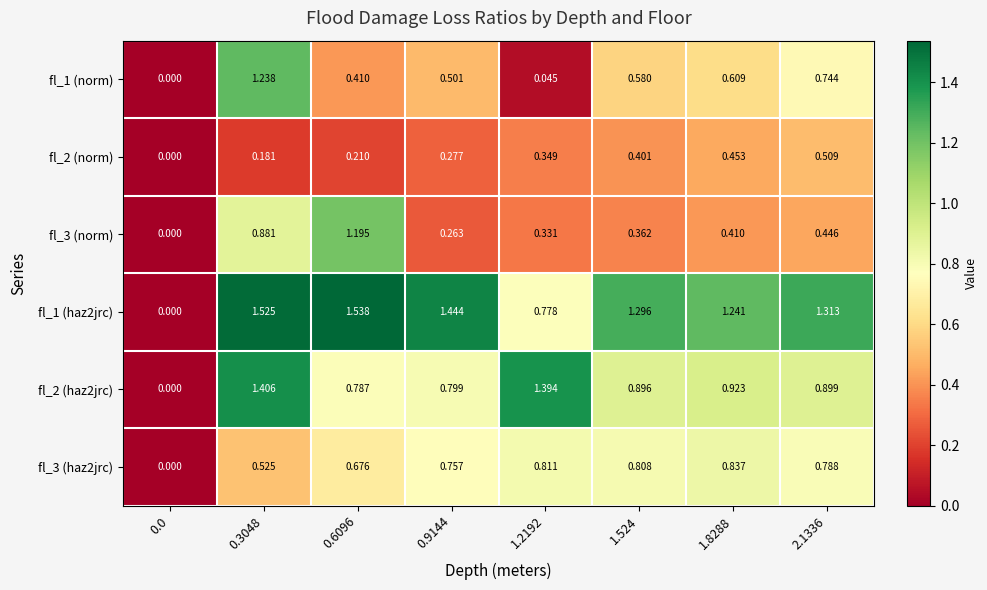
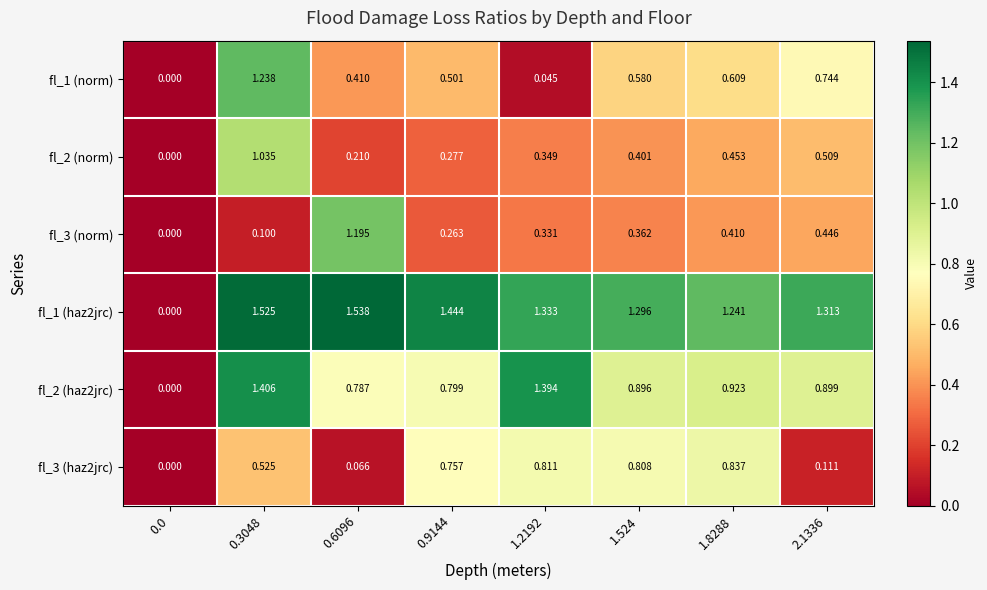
  {
    "fl_1 (norm)": {
      "0.0": 0.000,
      "0.3048": 1.238,
      "0.6096": 0.410,
      "0.9144": 0.501,
      "1.2192": 0.045,
      "1.524": 0.580,
      "1.8288": 0.609,
      "2.1336": 0.744
    },
    "fl_2 (norm)": {
      "0.0": 0.000,
-     "0.3048": 0.181,
+     "0.3048": 1.035,
      "0.6096": 0.210,
      "0.9144": 0.277,
      "1.2192": 0.349,
      "1.524": 0.401,
      "1.8288": 0.453,
      "2.1336": 0.509
    },
    "fl_3 (norm)": {
      "0.0": 0.000,
-     "0.3048": 0.881,
+     "0.3048": 0.100,
      "0.6096": 1.195,
      "0.9144": 0.263,
      "1.2192": 0.331,
      "1.524": 0.362,
      "1.8288": 0.410,
      "2.1336": 0.446
    },
    "fl_1 (haz2jrc)": {
      "0.0": 0.000,
      "0.3048": 1.525,
      "0.6096": 1.538,
      "0.9144": 1.444,
-     "1.2192": 0.778,
+     "1.2192": 1.333,
      "1.524": 1.296,
      "1.8288": 1.241,
      "2.1336": 1.313
    },
    "fl_2 (haz2jrc)": {
      "0.0": 0.000,
      "0.3048": 1.406,
      "0.6096": 0.787,
      "0.9144": 0.799,
      "1.2192": 1.394,
      "1.524": 0.896,
      "1.8288": 0.923,
      "2.1336": 0.899
    },
    "fl_3 (haz2jrc)": {
      "0.0": 0.000,
      "0.3048": 0.525,
-     "0.6096": 0.676,
+     "0.6096": 0.066,
      "0.9144": 0.757,
      "1.2192": 0.811,
      "1.524": 0.808,
      "1.8288": 0.837,
-     "2.1336": 0.788
+     "2.1336": 0.111
    }
  }
